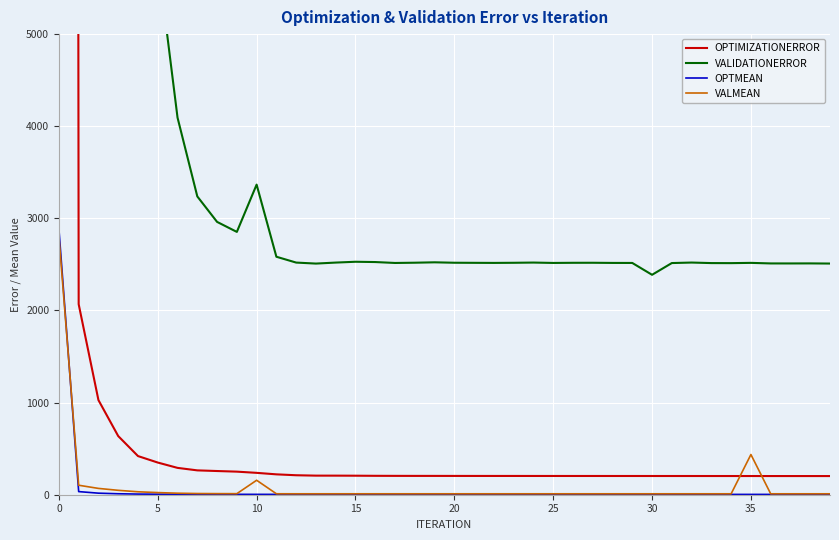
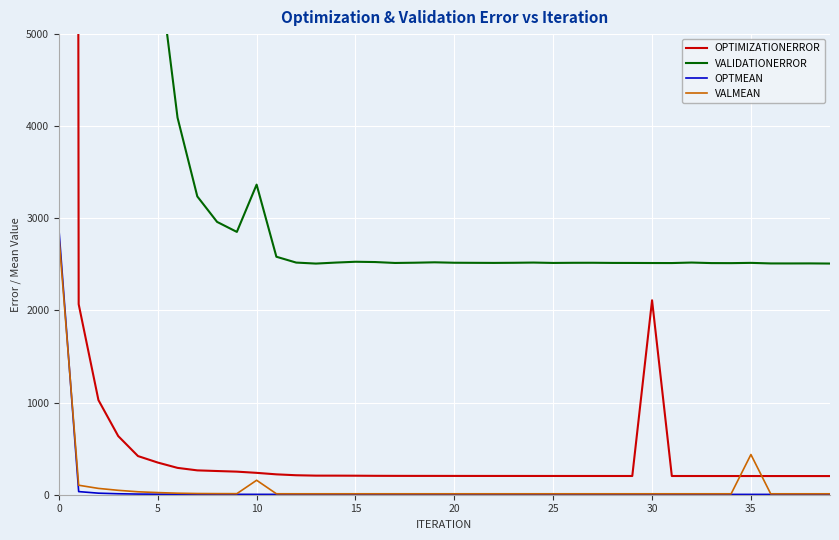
  {
    "OPTIMIZATIONERROR": {
      "5": 300,
      "10": 200,
      "15": 200,
      "20": 200,
      "25": 200,
-     "30": 200,
+     "30": 2100,
      "35": 200
    },
    "VALIDATIONERROR": {
      "10": 3400,
      "15": 2500,
      "20": 2500,
      "25": 2500,
-     "30": 2400,
+     "30": 2500,
      "35": 2500
    },
    "OPTMEAN": {
      "0": 2900,
      "10": 0,
      "35": 0
    },
    "VALMEAN": {
      "0": 2800,
      "10": 200,
      "35": 400
    }
  }
